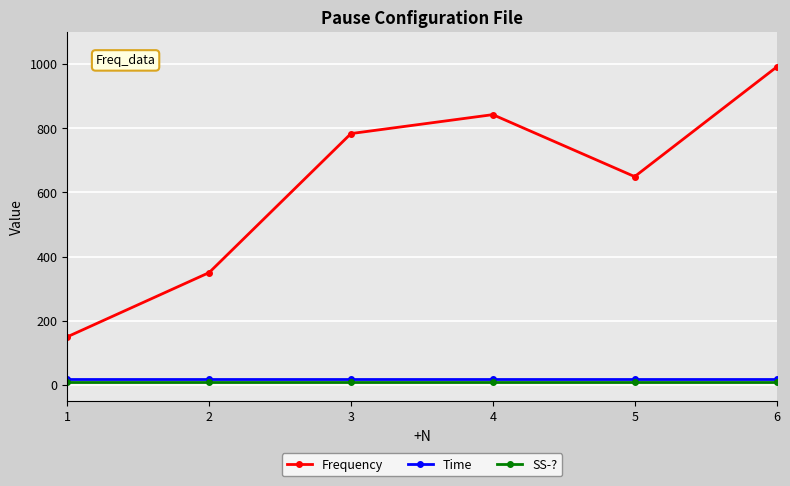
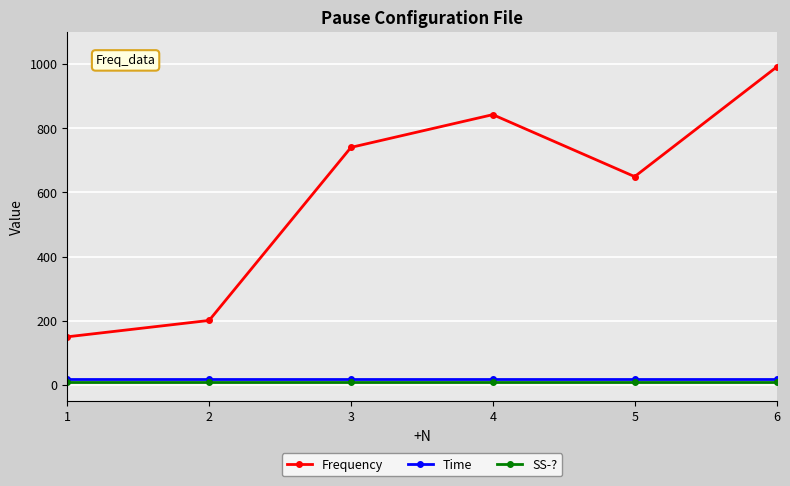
  {
    "Frequency": {
      "1": 150,
-     "2": 350,
-     "3": 780,
+     "2": 200,
+     "3": 740,
      "4": 840,
      "5": 650,
      "6": 990
    },
    "Time": {
      "1": 20,
      "2": 20,
      "3": 20,
      "4": 20,
      "5": 20,
      "6": 20
    },
    "SS-?": {
      "1": 10,
      "2": 10,
      "3": 10,
      "4": 10,
      "5": 10,
      "6": 10
    }
  }
